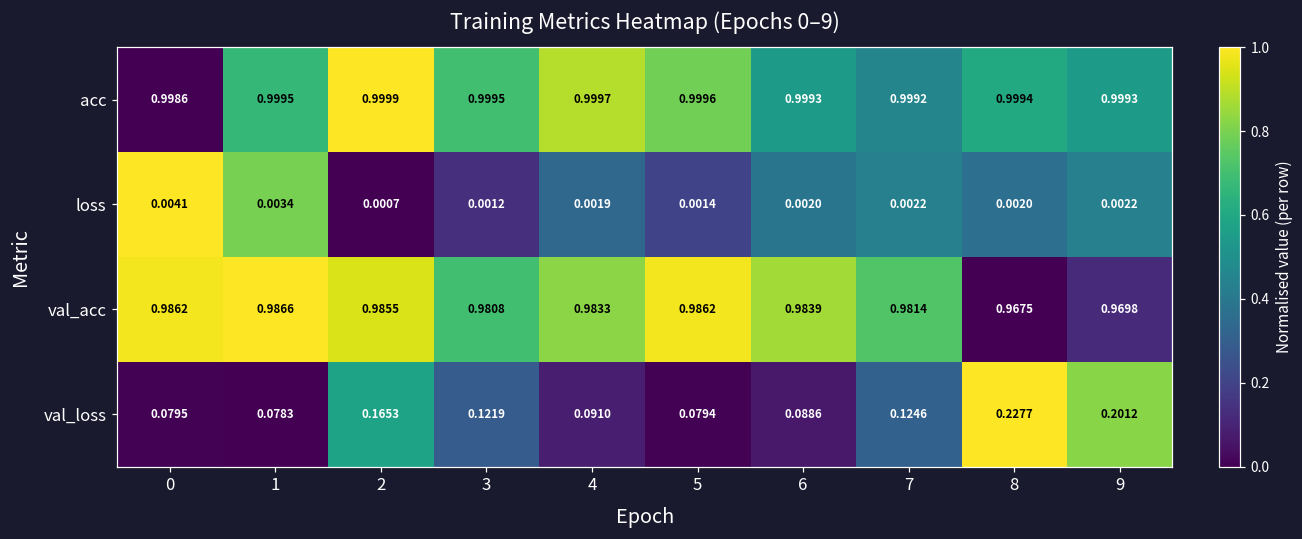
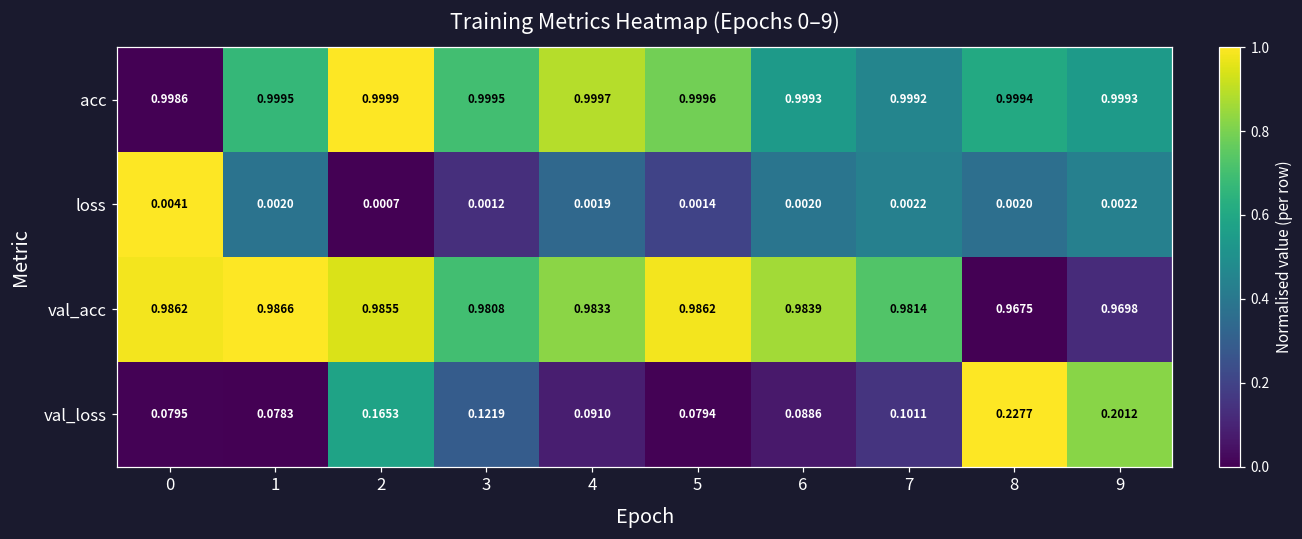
  {
    "acc": {
      "0": 0.9986,
      "1": 0.9995,
      "2": 0.9999,
      "3": 0.9995,
      "4": 0.9997,
      "5": 0.9996,
      "6": 0.9993,
      "7": 0.9992,
      "8": 0.9994,
      "9": 0.9993
    },
    "loss": {
      "0": 0.0041,
-     "1": 0.0034,
+     "1": 0.0020,
      "2": 0.0007,
      "3": 0.0012,
      "4": 0.0019,
      "5": 0.0014,
      "6": 0.0020,
      "7": 0.0022,
      "8": 0.0020,
      "9": 0.0022
    },
    "val_acc": {
      "0": 0.9862,
      "1": 0.9866,
      "2": 0.9855,
      "3": 0.9808,
      "4": 0.9833,
      "5": 0.9862,
      "6": 0.9839,
      "7": 0.9814,
      "8": 0.9675,
      "9": 0.9698
    },
    "val_loss": {
      "0": 0.0795,
      "1": 0.0783,
      "2": 0.1653,
      "3": 0.1219,
      "4": 0.0910,
      "5": 0.0794,
      "6": 0.0886,
-     "7": 0.1246,
+     "7": 0.1011,
      "8": 0.2277,
      "9": 0.2012
    }
  }
